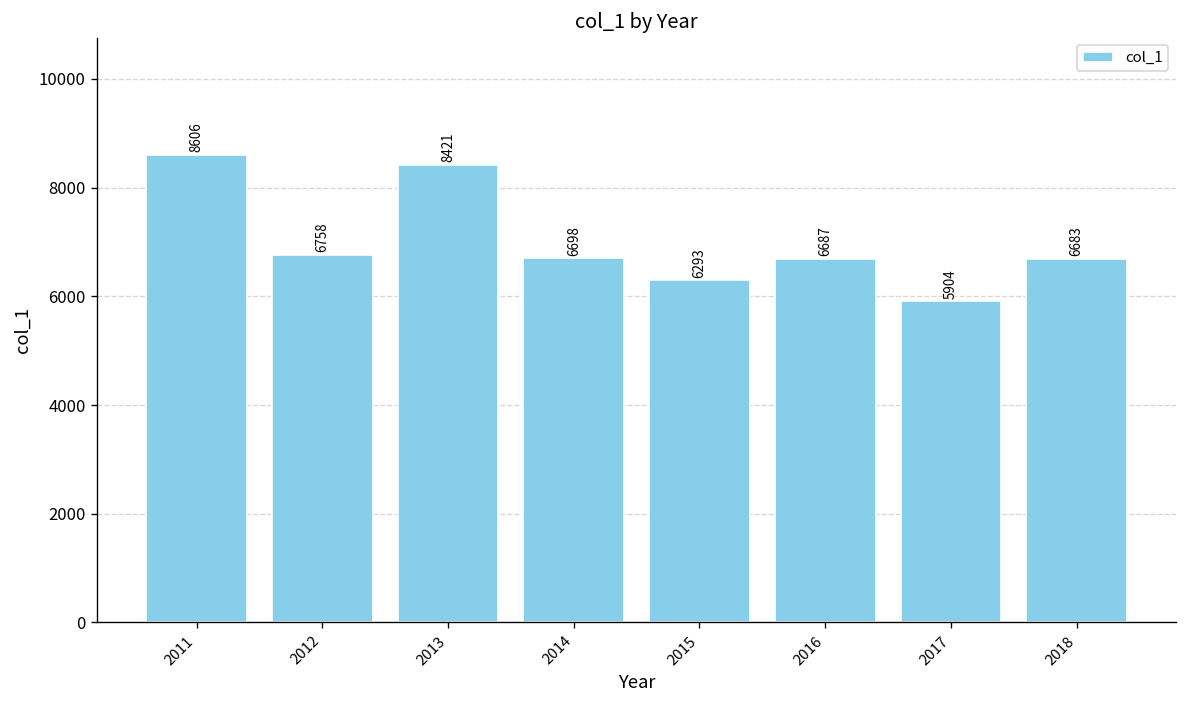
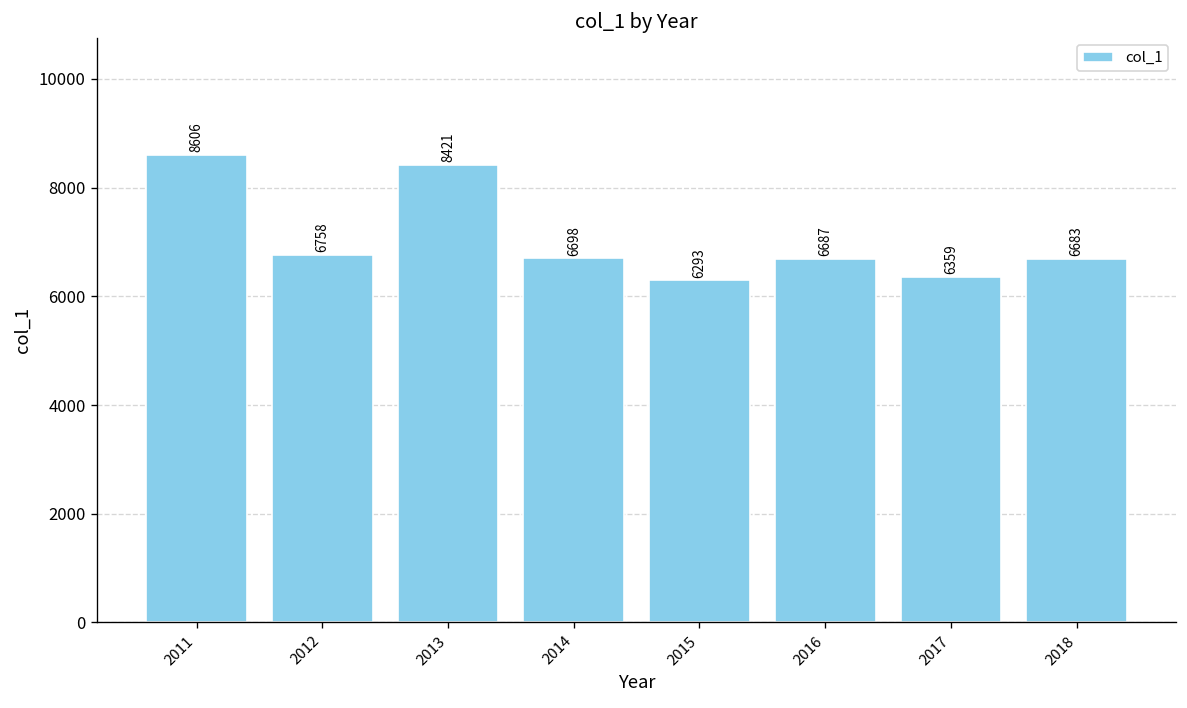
  {
    "2011": 8606,
    "2012": 6758,
    "2013": 8421,
    "2014": 6698,
    "2015": 6293,
    "2016": 6687,
-   "2017": 5904,
+   "2017": 6359,
    "2018": 6683
  }
